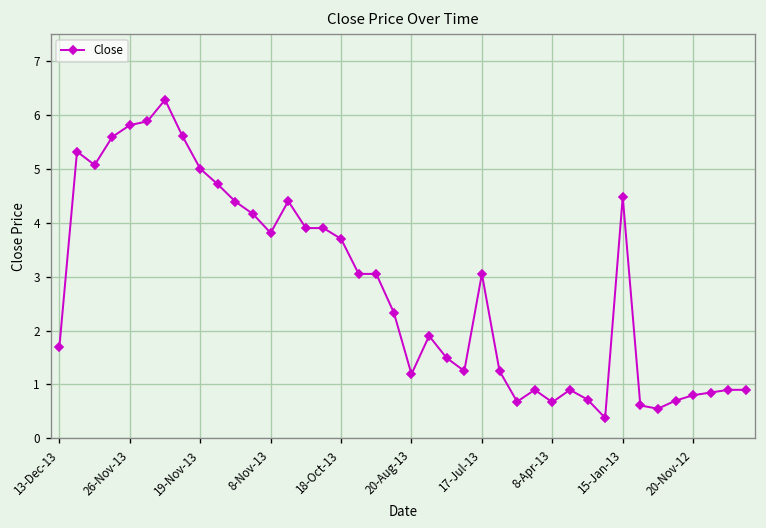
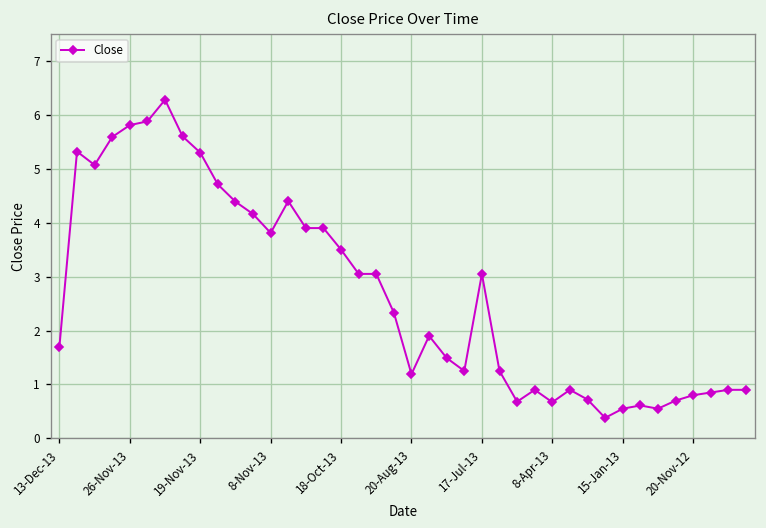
  {
    "13-Dec-13": 1.7,
    "26-Nov-13": 5.8,
-   "19-Nov-13": 5.0,
+   "19-Nov-13": 5.3,
    "8-Nov-13": 3.8,
-   "18-Oct-13": 3.7,
+   "18-Oct-13": 3.5,
    "20-Aug-13": 1.2,
    "17-Jul-13": 3.1,
    "8-Apr-13": 0.7,
-   "15-Jan-13": 4.5,
+   "15-Jan-13": 0.6,
    "20-Nov-12": 0.8
  }
